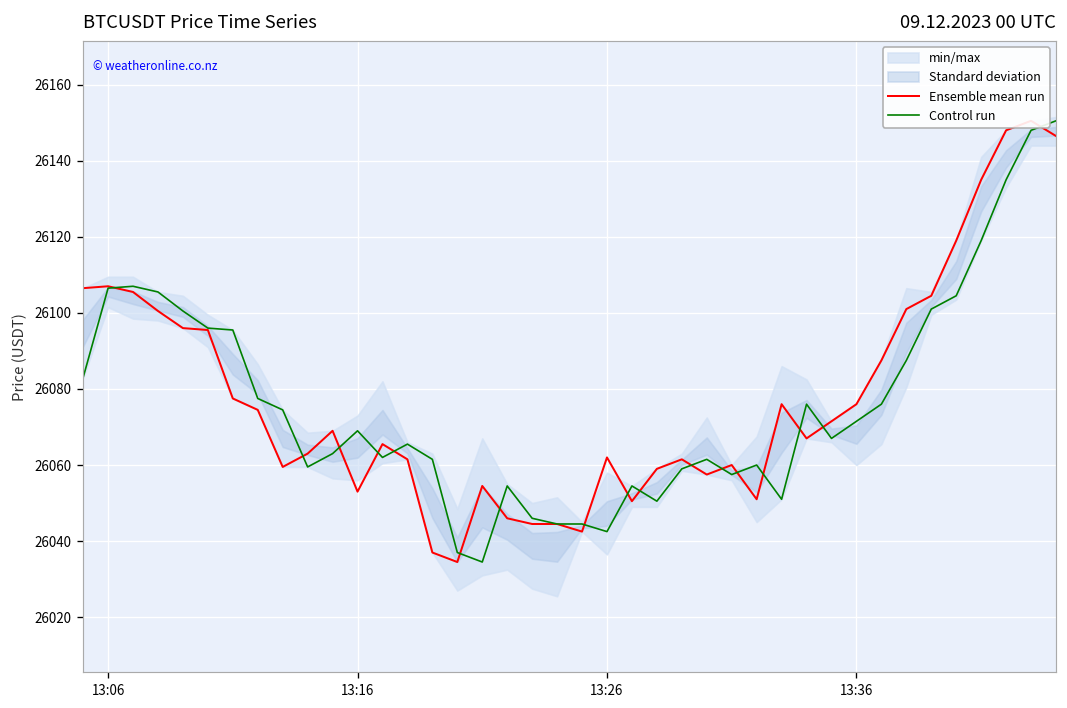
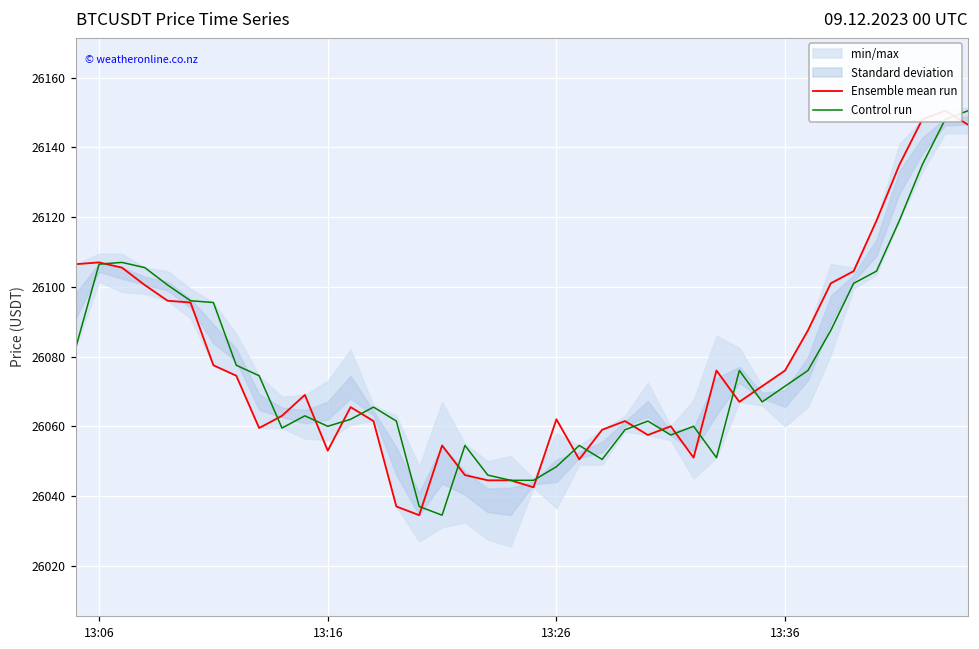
  {
    "Ensemble mean run": {
      "13:16": 26053,
      "13:26": 26062
    },
    "Control run": {
-     "13:16": 26069,
-     "13:26": 26043,
+     "13:16": 26060,
+     "13:26": 26048,
      "13:36": 26072
    }
  }
